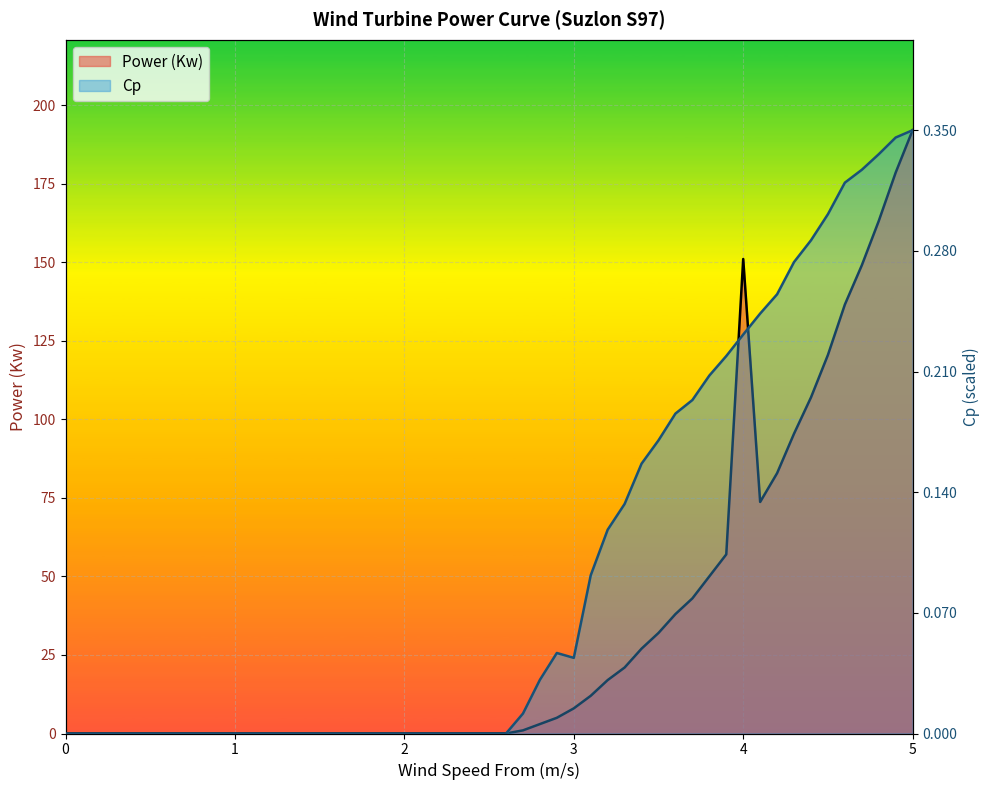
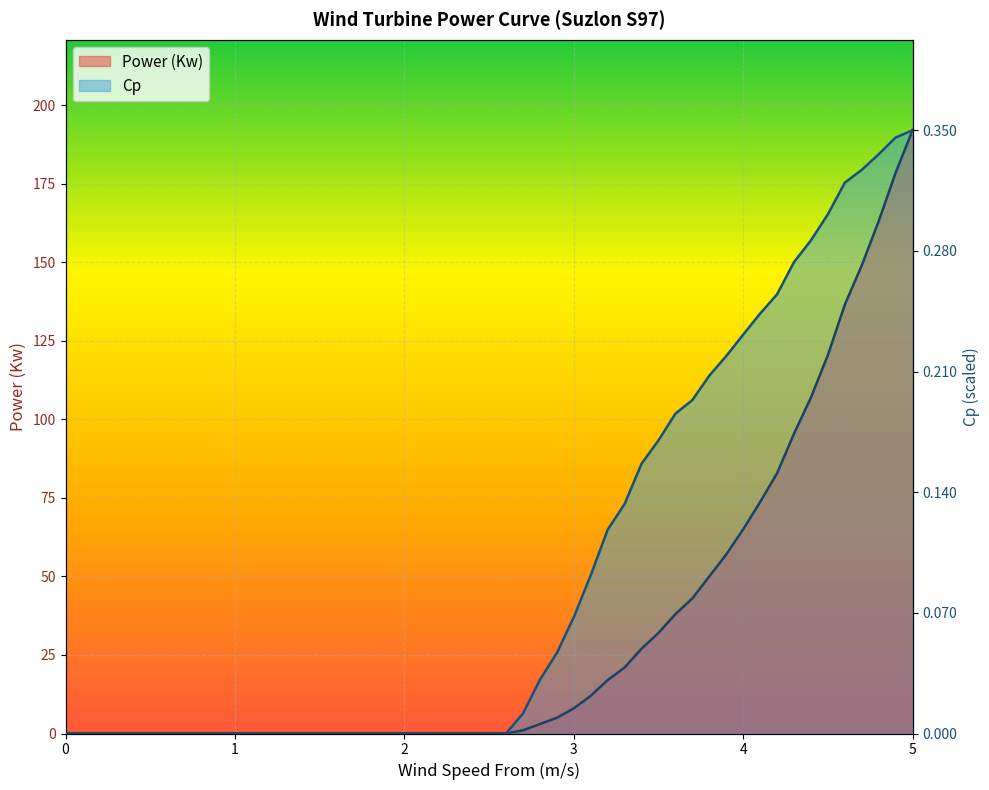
  {
    "Power (Kw)": {
      "0": 0,
      "2": 0,
      "3": 8,
-     "4": 151,
+     "4": 65,
      "5": 192
    },
    "Cp": {
      "0": 0.000,
      "2": 0.000,
-     "3": 0.044,
+     "3": 0.068,
      "4": 0.231,
      "5": 0.350
    }
  }
